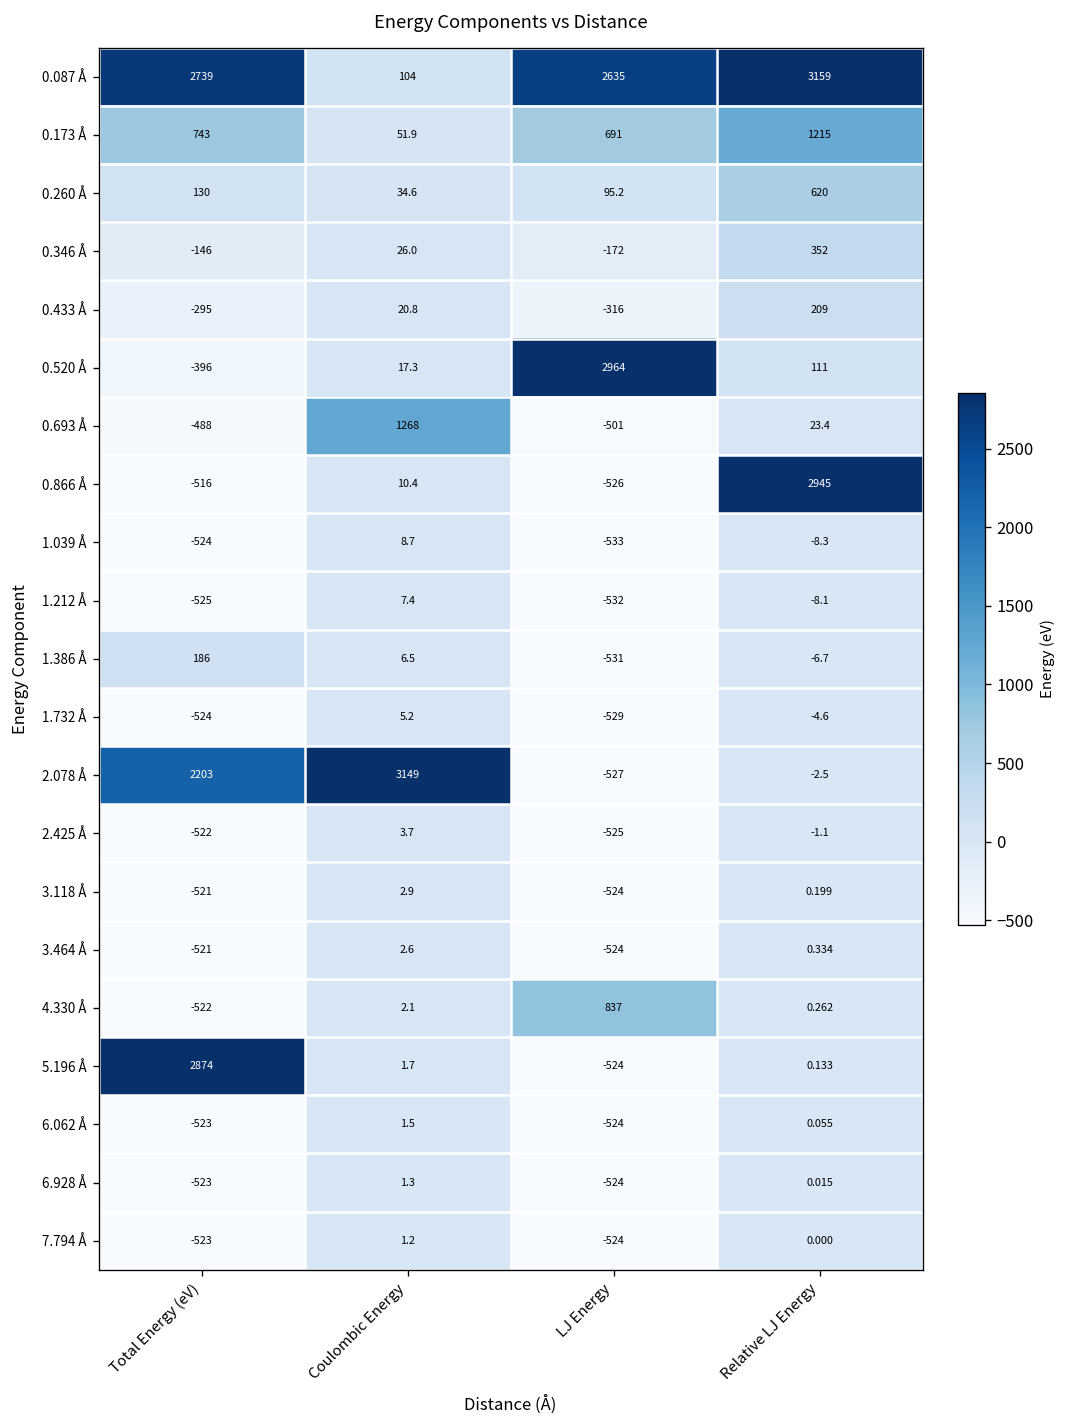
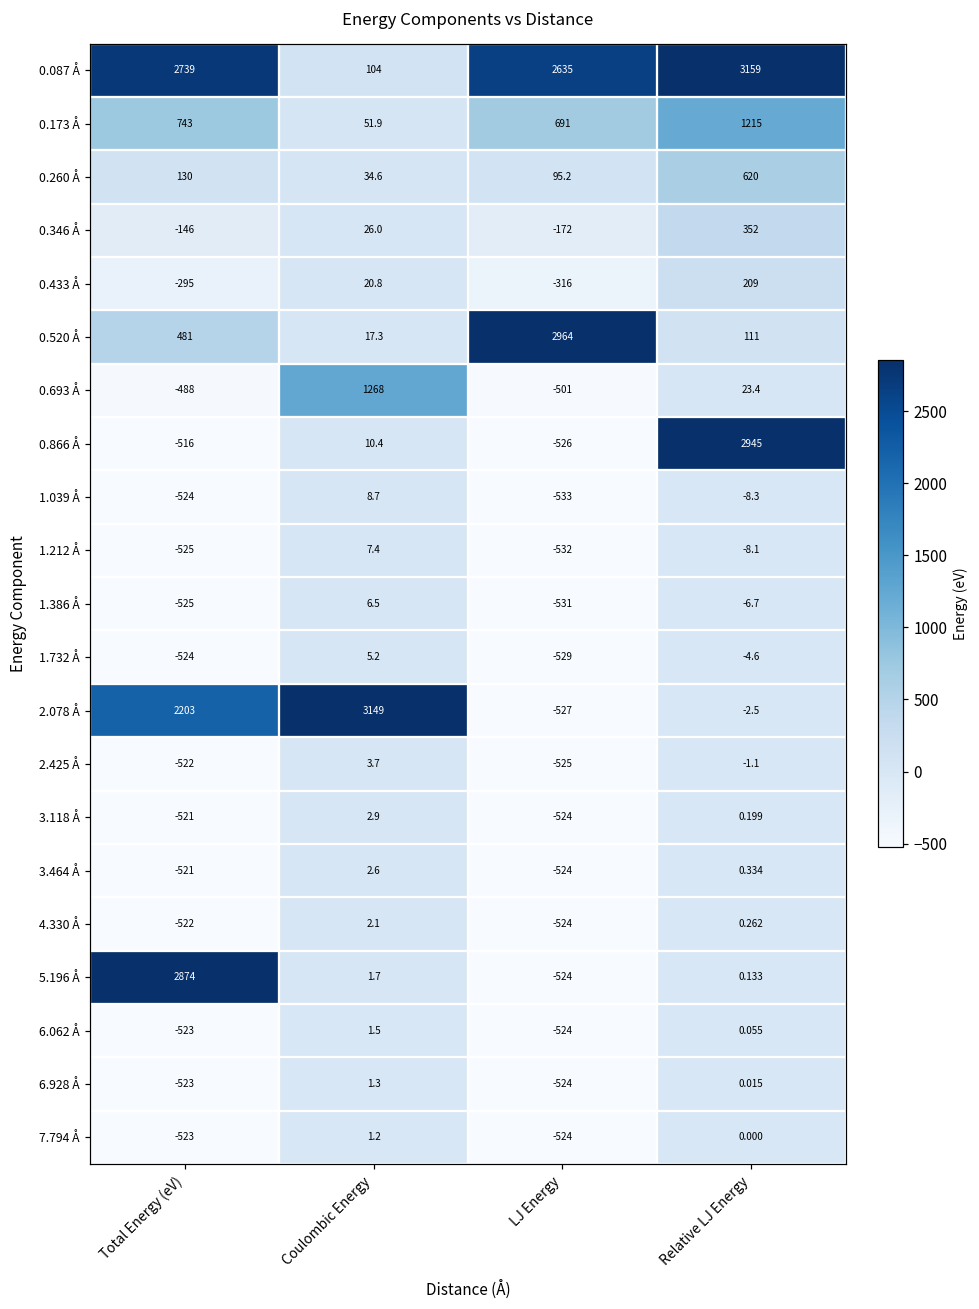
  {
    "0.087 Å": {
      "Total Energy (eV)": 2739,
      "Coulombic Energy": 104,
      "LJ Energy": 2635,
      "Relative LJ Energy": 3159
    },
    "0.173 Å": {
      "Total Energy (eV)": 743,
      "Coulombic Energy": 51.9,
      "LJ Energy": 691,
      "Relative LJ Energy": 1215
    },
    "0.260 Å": {
      "Total Energy (eV)": 130,
      "Coulombic Energy": 34.6,
      "LJ Energy": 95.2,
      "Relative LJ Energy": 620
    },
    "0.346 Å": {
      "Total Energy (eV)": -146,
      "Coulombic Energy": 26.0,
      "LJ Energy": -172,
      "Relative LJ Energy": 352
    },
    "0.433 Å": {
      "Total Energy (eV)": -295,
      "Coulombic Energy": 20.8,
      "LJ Energy": -316,
      "Relative LJ Energy": 209
    },
    "0.520 Å": {
-     "Total Energy (eV)": -396,
+     "Total Energy (eV)": 481,
      "Coulombic Energy": 17.3,
      "LJ Energy": 2964,
      "Relative LJ Energy": 111
    },
    "0.693 Å": {
      "Total Energy (eV)": -488,
      "Coulombic Energy": 1268,
      "LJ Energy": -501,
      "Relative LJ Energy": 23.4
    },
    "0.866 Å": {
      "Total Energy (eV)": -516,
      "Coulombic Energy": 10.4,
      "LJ Energy": -526,
      "Relative LJ Energy": 2945
    },
    "1.039 Å": {
      "Total Energy (eV)": -524,
      "Coulombic Energy": 8.7,
      "LJ Energy": -533,
      "Relative LJ Energy": -8.3
    },
    "1.212 Å": {
      "Total Energy (eV)": -525,
      "Coulombic Energy": 7.4,
      "LJ Energy": -532,
      "Relative LJ Energy": -8.1
    },
    "1.386 Å": {
-     "Total Energy (eV)": 186,
+     "Total Energy (eV)": -525,
      "Coulombic Energy": 6.5,
      "LJ Energy": -531,
      "Relative LJ Energy": -6.7
    },
    "1.732 Å": {
      "Total Energy (eV)": -524,
      "Coulombic Energy": 5.2,
      "LJ Energy": -529,
      "Relative LJ Energy": -4.6
    },
    "2.078 Å": {
      "Total Energy (eV)": 2203,
      "Coulombic Energy": 3149,
      "LJ Energy": -527,
      "Relative LJ Energy": -2.5
    },
    "2.425 Å": {
      "Total Energy (eV)": -522,
      "Coulombic Energy": 3.7,
      "LJ Energy": -525,
      "Relative LJ Energy": -1.1
    },
    "3.118 Å": {
      "Total Energy (eV)": -521,
      "Coulombic Energy": 2.9,
      "LJ Energy": -524,
      "Relative LJ Energy": 0.199
    },
    "3.464 Å": {
      "Total Energy (eV)": -521,
      "Coulombic Energy": 2.6,
      "LJ Energy": -524,
      "Relative LJ Energy": 0.334
    },
    "4.330 Å": {
      "Total Energy (eV)": -522,
      "Coulombic Energy": 2.1,
-     "LJ Energy": 837,
+     "LJ Energy": -524,
      "Relative LJ Energy": 0.262
    },
    "5.196 Å": {
      "Total Energy (eV)": 2874,
      "Coulombic Energy": 1.7,
      "LJ Energy": -524,
      "Relative LJ Energy": 0.133
    },
    "6.062 Å": {
      "Total Energy (eV)": -523,
      "Coulombic Energy": 1.5,
      "LJ Energy": -524,
      "Relative LJ Energy": 0.055
    },
    "6.928 Å": {
      "Total Energy (eV)": -523,
      "Coulombic Energy": 1.3,
      "LJ Energy": -524,
      "Relative LJ Energy": 0.015
    },
    "7.794 Å": {
      "Total Energy (eV)": -523,
      "Coulombic Energy": 1.2,
      "LJ Energy": -524,
      "Relative LJ Energy": 0.000
    }
  }
